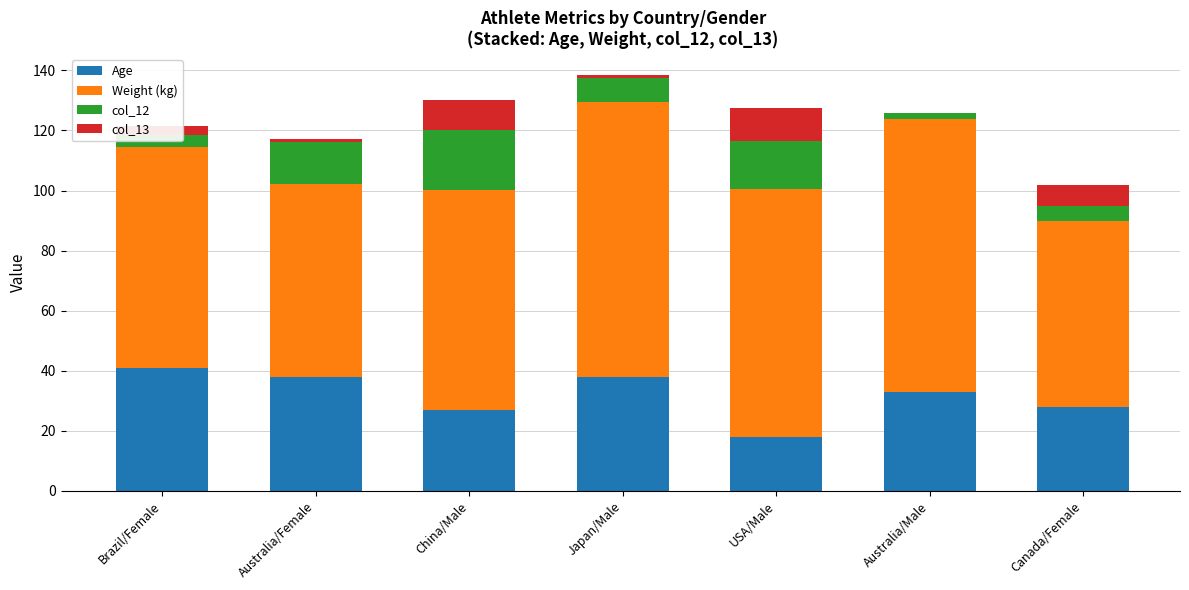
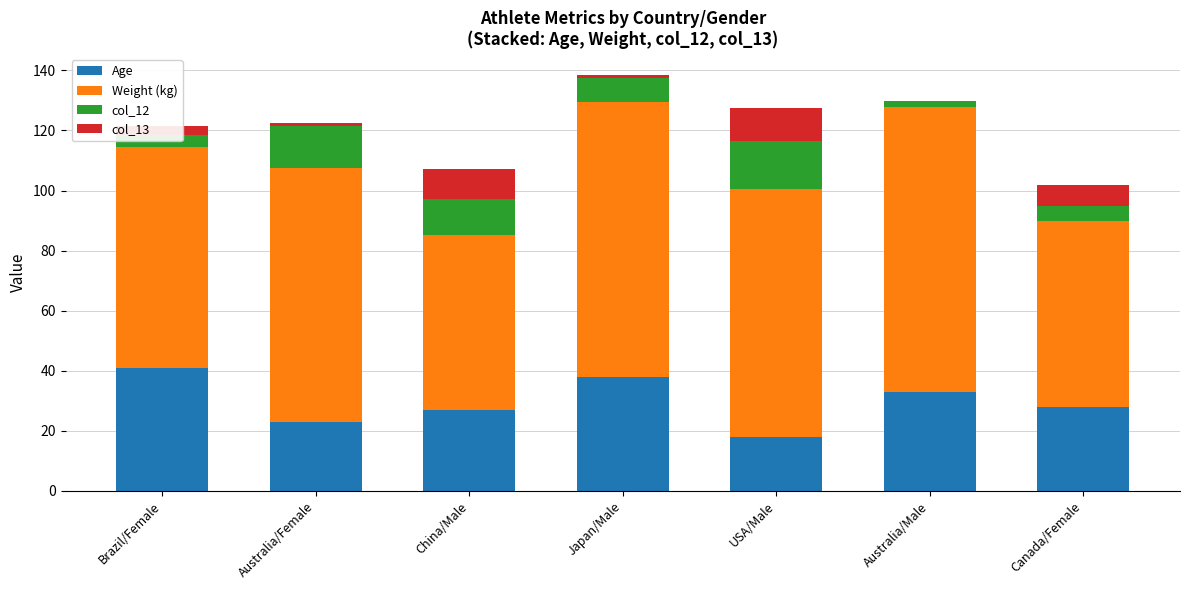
  {
    "Age": {
      "Brazil/Female": 41,
-     "Australia/Female": 38,
+     "Australia/Female": 23,
      "China/Male": 27,
      "Japan/Male": 38,
      "USA/Male": 18,
      "Australia/Male": 33,
      "Canada/Female": 28
    },
    "Weight (kg)": {
      "Brazil/Female": 73,
-     "Australia/Female": 64,
-     "China/Male": 73,
+     "Australia/Female": 85,
+     "China/Male": 58,
      "Japan/Male": 92,
      "USA/Male": 82,
-     "Australia/Male": 91,
+     "Australia/Male": 95,
      "Canada/Female": 62
    },
    "col_12": {
      "Australia/Female": 14,
-     "China/Male": 20,
+     "China/Male": 12,
      "Japan/Male": 8,
      "USA/Male": 16,
      "Australia/Male": 2,
      "Canada/Female": 5
    },
    "col_13": {
      "Australia/Female": 1,
      "China/Male": 10,
      "Japan/Male": 1,
      "USA/Male": 11,
      "Australia/Male": 0,
      "Canada/Female": 7
    }
  }
